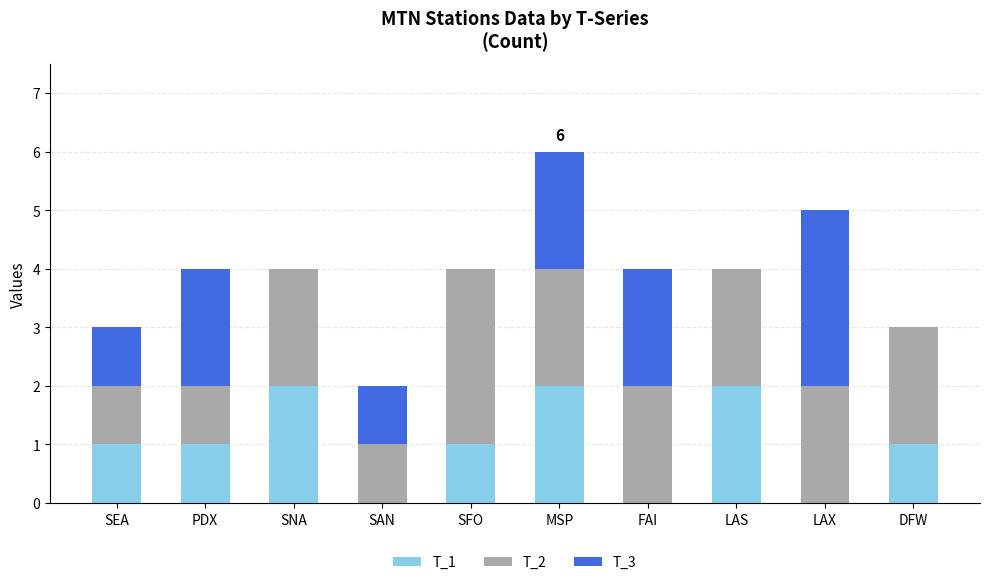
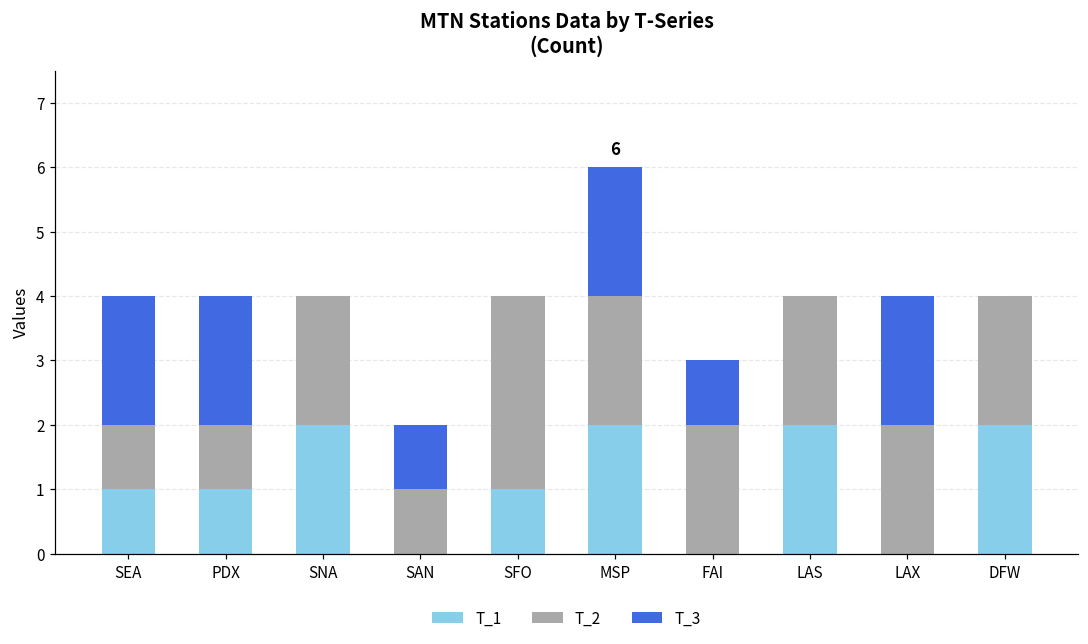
  {
    "T_1": {
      "SEA": 1,
      "PDX": 1,
      "SNA": 2,
      "SAN": 0,
      "SFO": 1,
      "MSP": 2,
      "FAI": 0,
      "LAS": 2,
      "LAX": 0,
-     "DFW": 1
+     "DFW": 2
    },
    "T_2": {
      "SEA": 1,
      "PDX": 1,
      "SNA": 2,
      "SAN": 1,
      "SFO": 3,
      "MSP": 2,
      "FAI": 2,
      "LAS": 2,
      "LAX": 2,
      "DFW": 2
    },
    "T_3": {
-     "SEA": 1,
+     "SEA": 2,
      "PDX": 2,
      "SNA": 0,
      "SAN": 1,
      "SFO": 0,
-     "FAI": 2,
+     "FAI": 1,
      "LAS": 0,
-     "LAX": 3,
+     "LAX": 2,
      "DFW": 0
    }
  }
